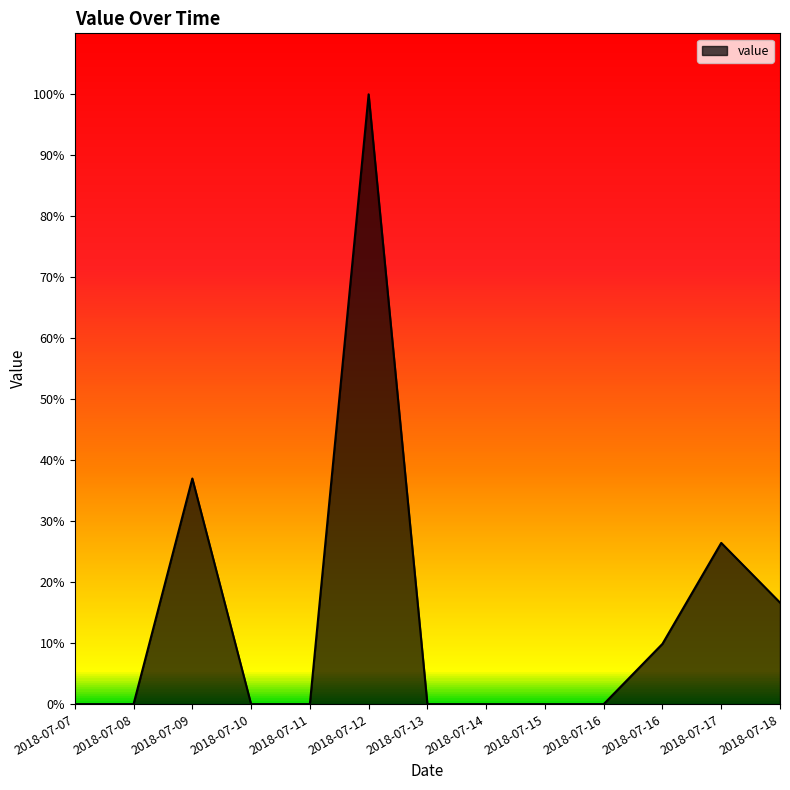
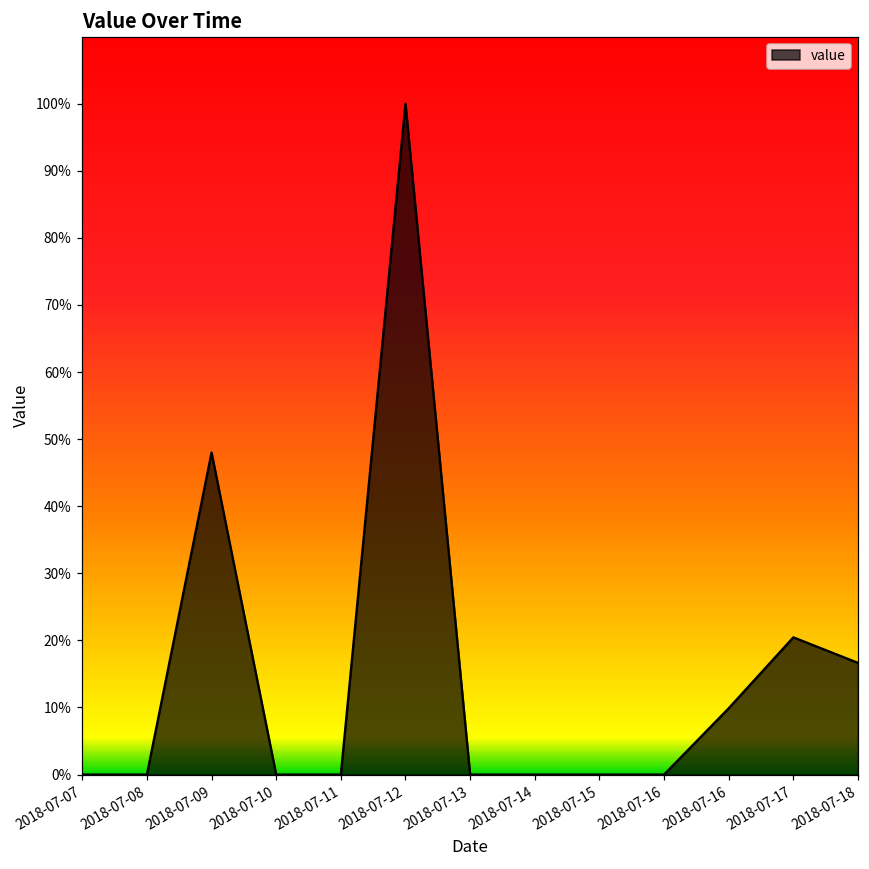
  {
    "2018-07-07": "0%",
    "2018-07-08": "0%",
-   "2018-07-09": "37%",
+   "2018-07-09": "48%",
    "2018-07-10": "0%",
    "2018-07-11": "0%",
    "2018-07-12": "100%",
    "2018-07-13": "0%",
    "2018-07-14": "0%",
    "2018-07-15": "0%",
-   "2018-07-17": "26%",
+   "2018-07-17": "20%",
    "2018-07-18": "17%"
  }
